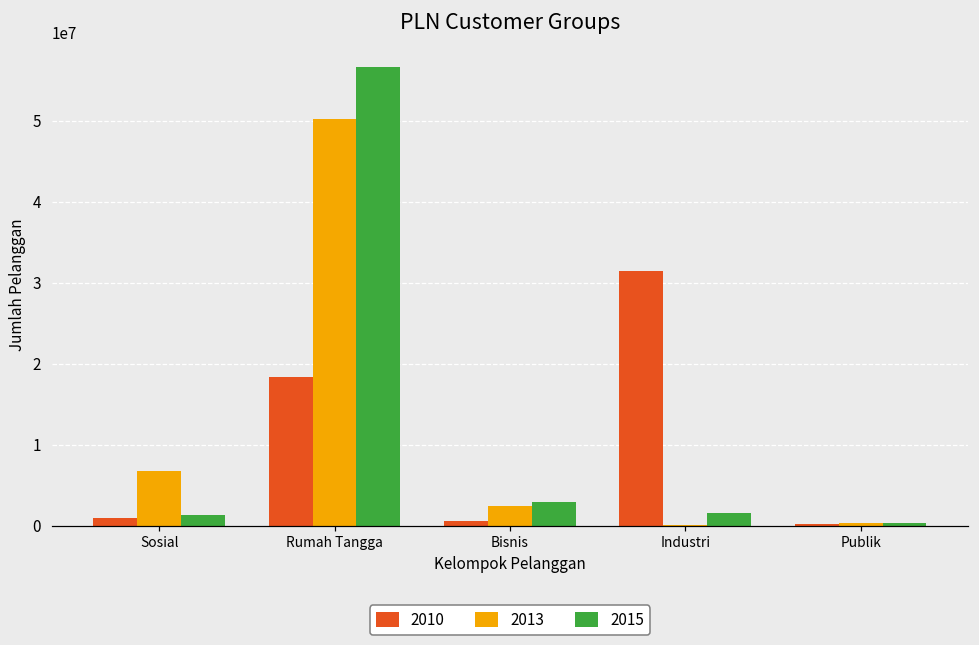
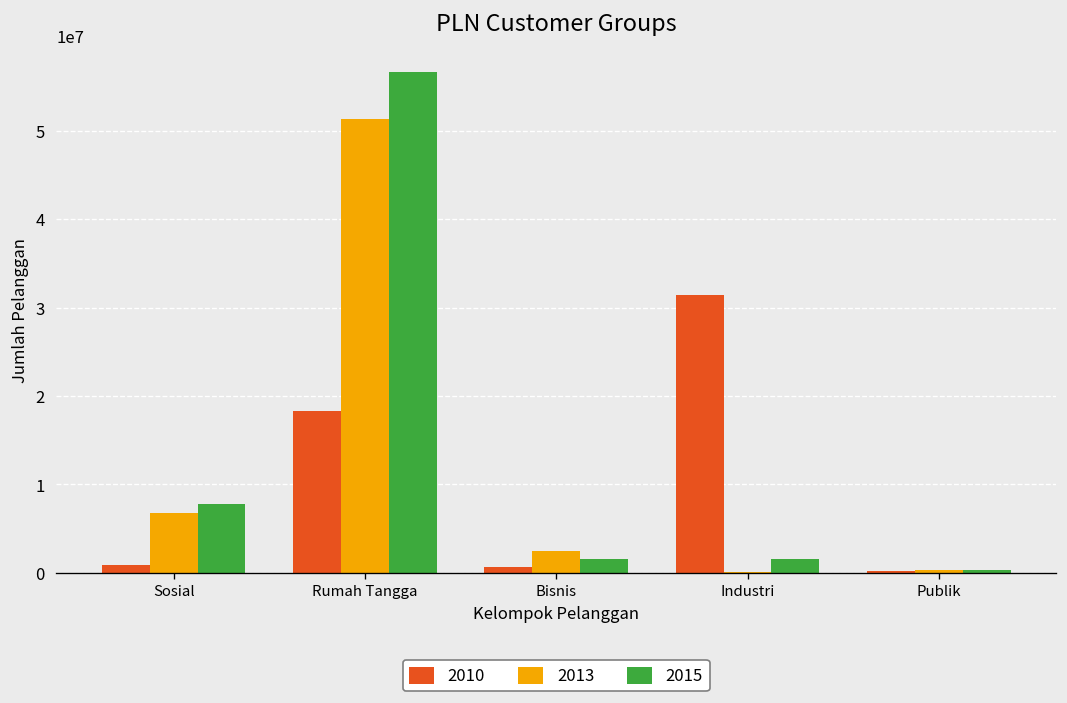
  {
    "2010": {
      "Sosial": 1000000,
      "Rumah Tangga": 18000000,
      "Bisnis": 1000000,
      "Industri": 31000000
    },
    "2013": {
      "Sosial": 7000000,
-     "Rumah Tangga": 50000000,
+     "Rumah Tangga": 51000000,
      "Bisnis": 2000000
    },
    "2015": {
-     "Sosial": 1000000,
+     "Sosial": 8000000,
      "Rumah Tangga": 57000000,
-     "Bisnis": 3000000,
+     "Bisnis": 2000000,
      "Industri": 2000000,
      "Publik": 0
    }
  }
